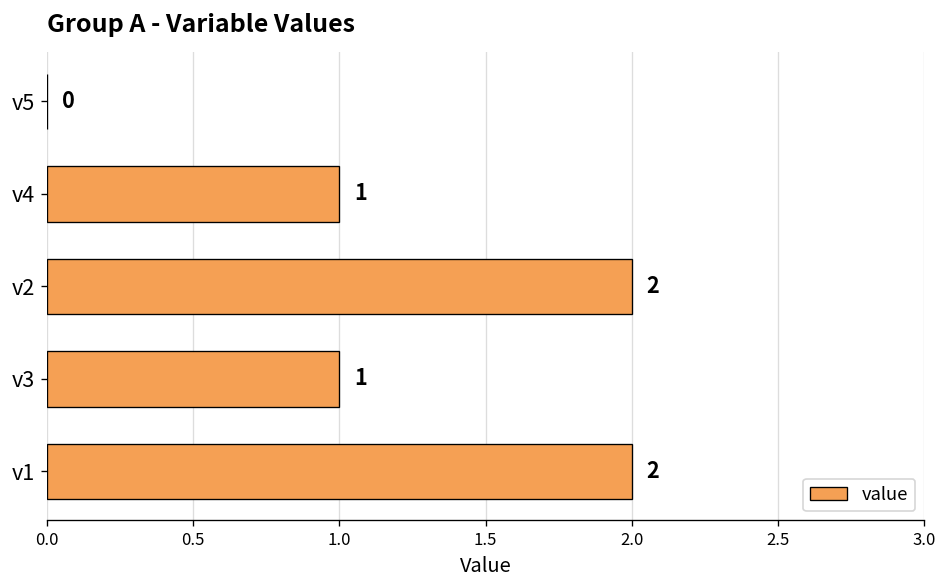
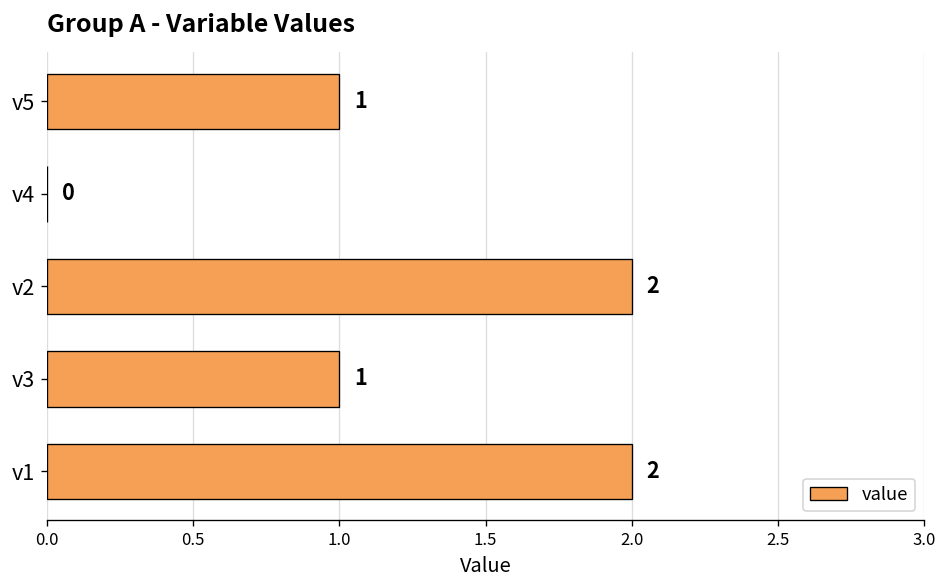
  {
-   "v5": 0,
-   "v4": 1,
+   "v5": 1,
+   "v4": 0,
    "v2": 2,
    "v3": 1,
    "v1": 2
  }
